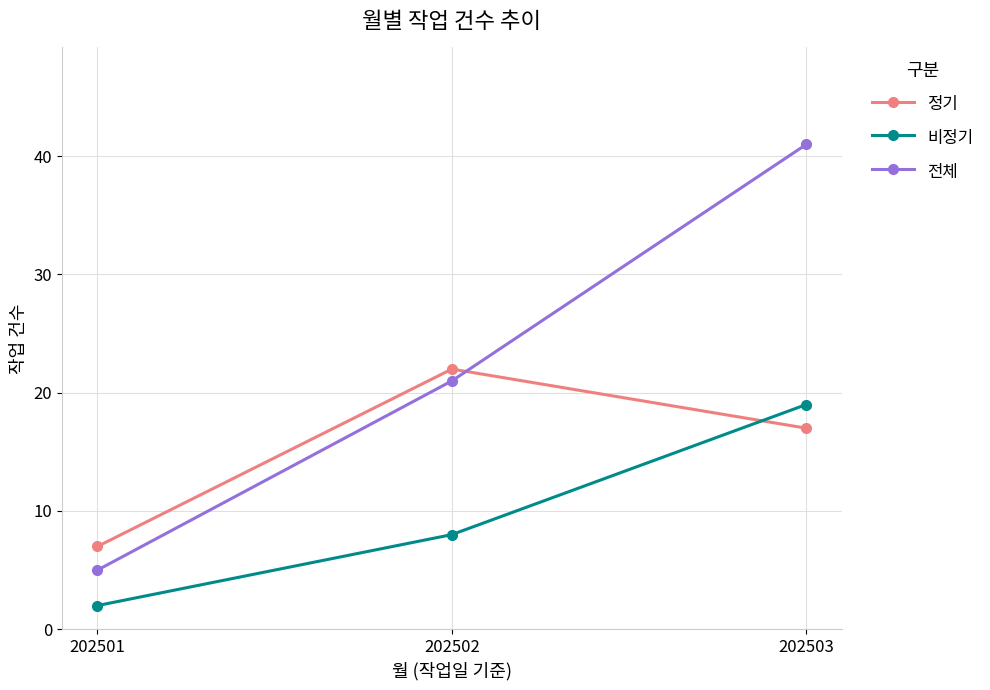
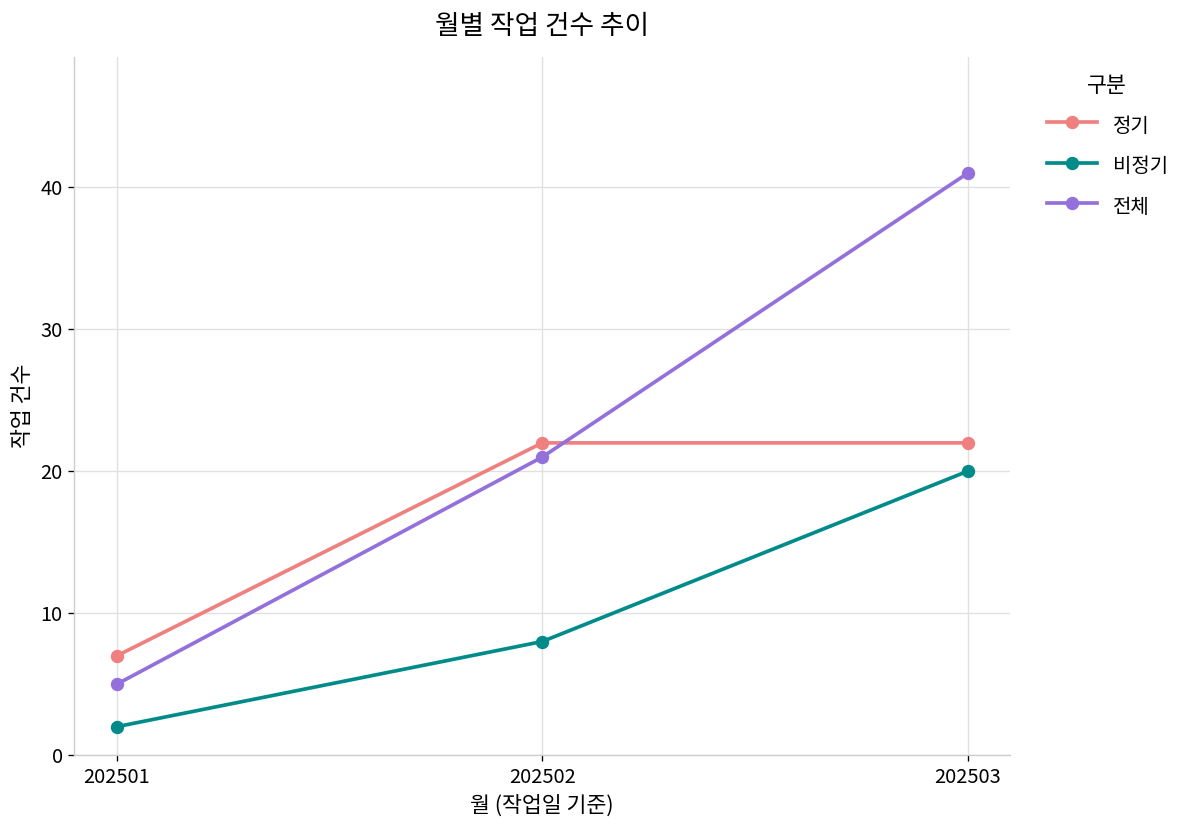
  {
    "정기": {
      "202501": 7,
      "202502": 22,
-     "202503": 17
+     "202503": 22
    },
    "비정기": {
      "202501": 2,
      "202502": 8,
-     "202503": 19
+     "202503": 20
    },
    "전체": {
      "202501": 5,
      "202502": 21,
      "202503": 41
    }
  }
